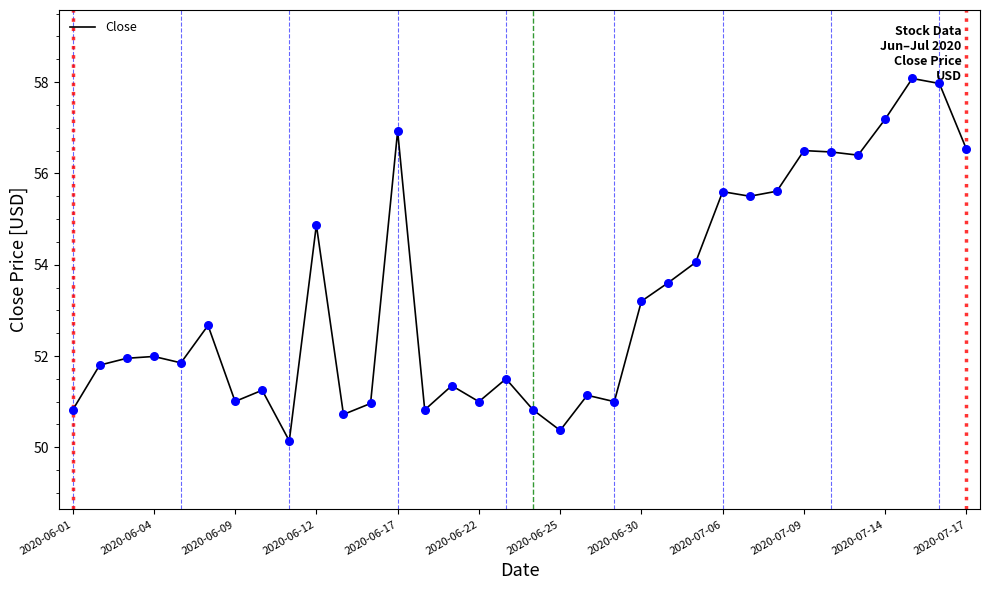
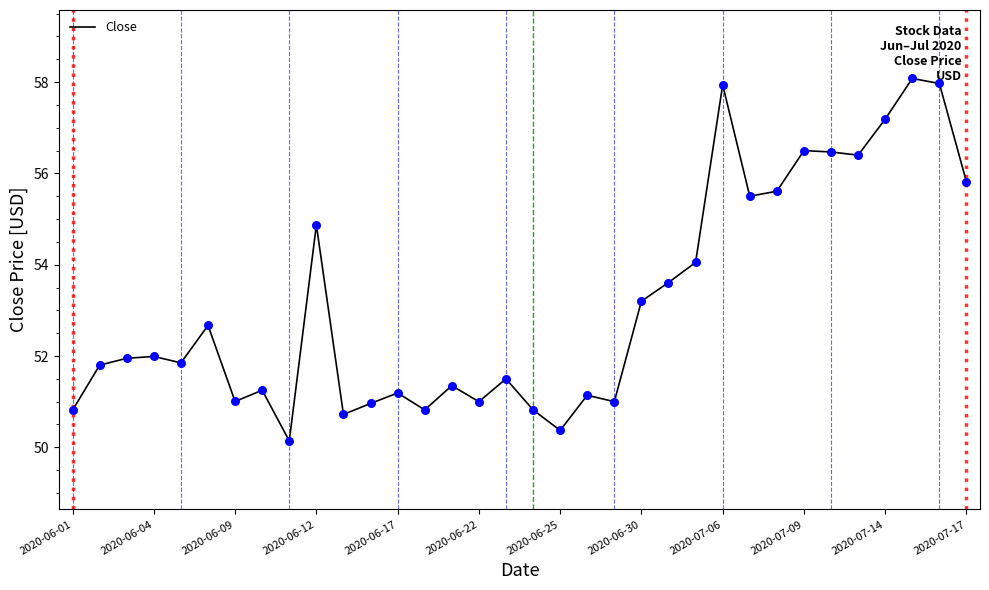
  {
    "2020-06-01": 50.8,
    "2020-06-04": 52.0,
    "2020-06-09": 51.0,
    "2020-06-12": 54.9,
-   "2020-06-17": 56.9,
+   "2020-06-17": 51.2,
    "2020-06-22": 51.0,
    "2020-06-25": 50.4,
    "2020-06-30": 53.2,
-   "2020-07-06": 55.6,
+   "2020-07-06": 57.9,
    "2020-07-09": 56.5,
    "2020-07-14": 57.2,
-   "2020-07-17": 56.5
+   "2020-07-17": 55.8
  }
